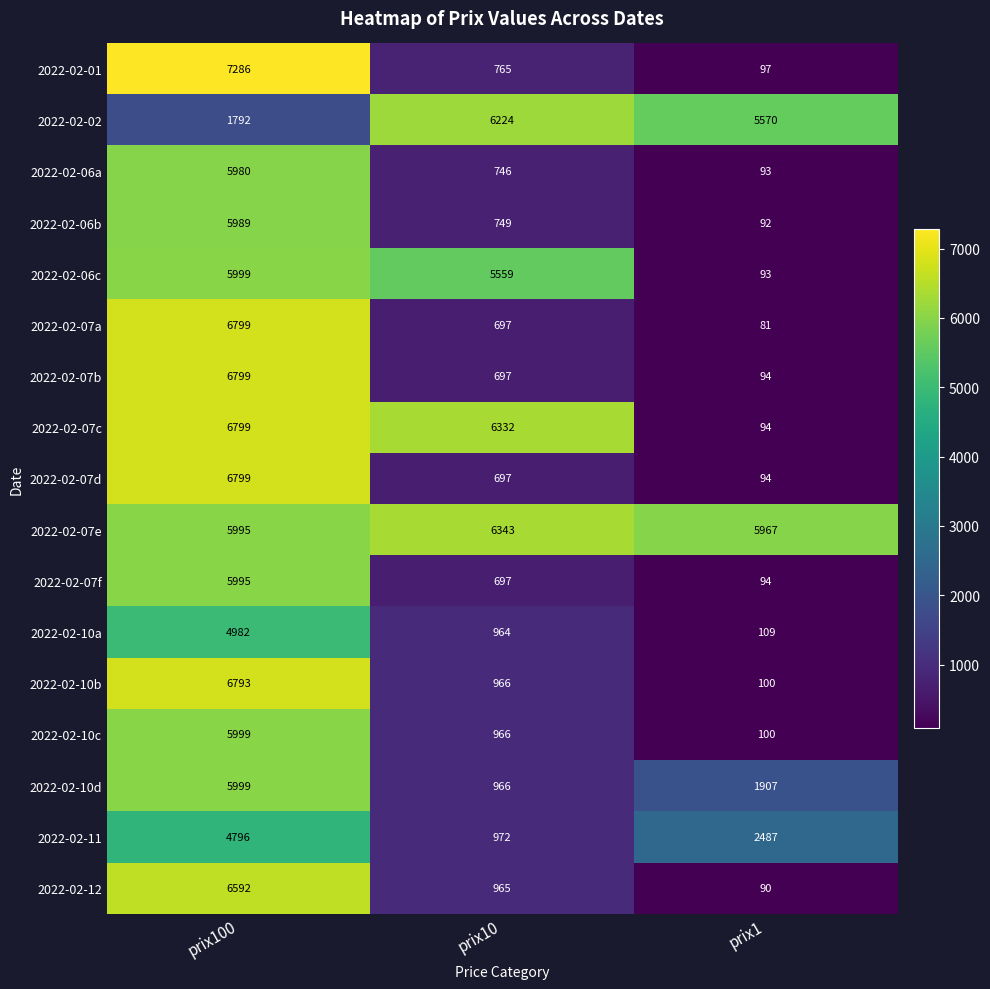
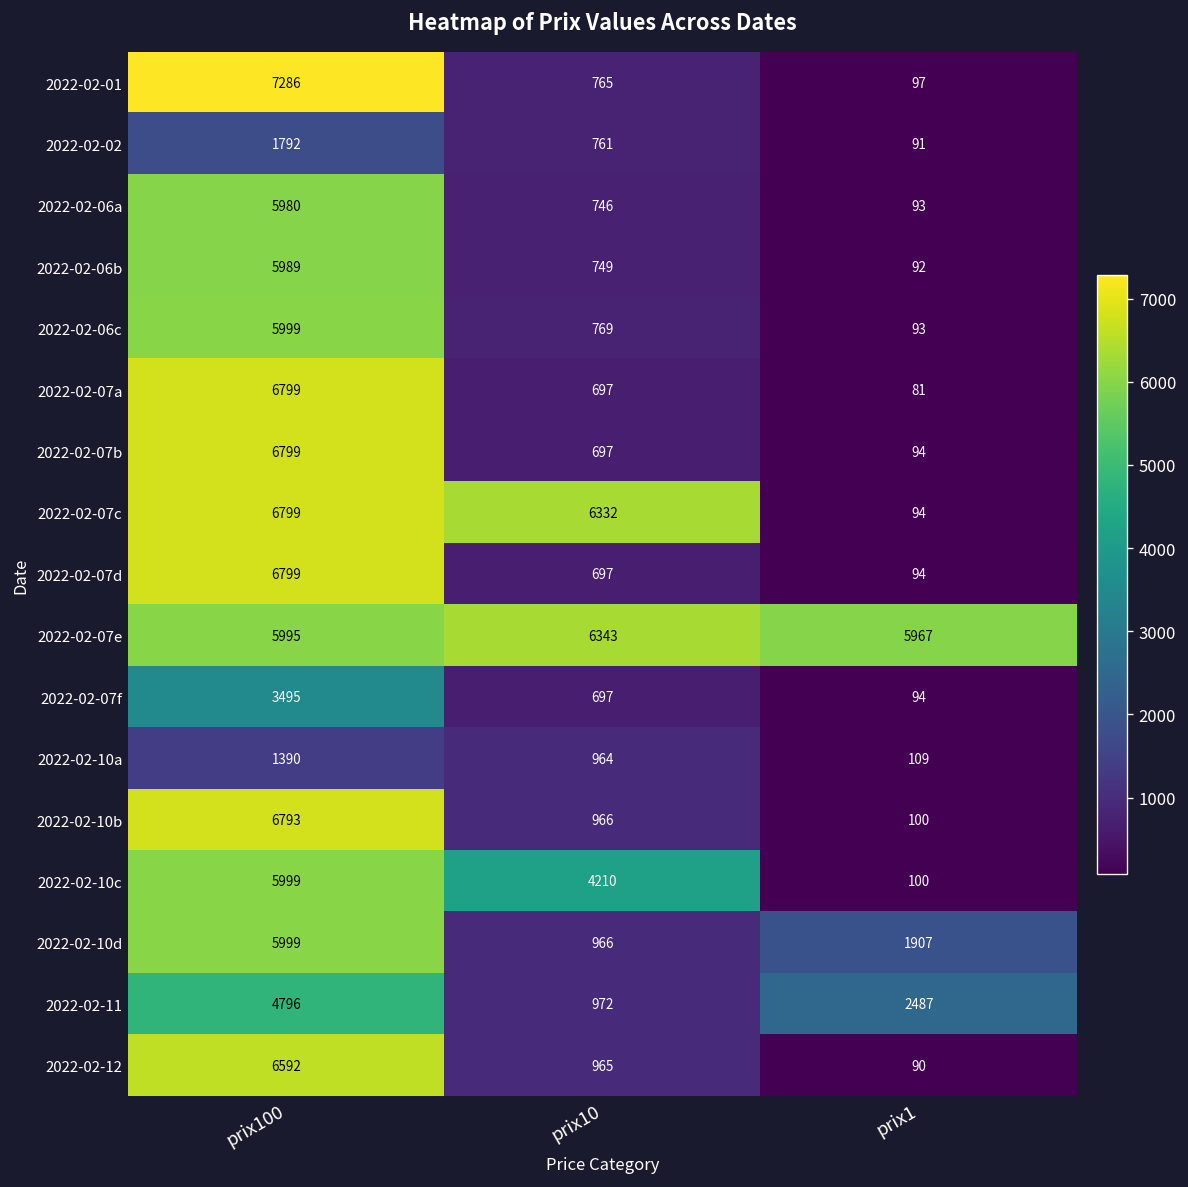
  {
    "2022-02-01": {
      "prix100": 7286,
      "prix10": 765,
      "prix1": 97
    },
    "2022-02-02": {
      "prix100": 1792,
-     "prix10": 6224,
-     "prix1": 5570
+     "prix10": 761,
+     "prix1": 91
    },
    "2022-02-06a": {
      "prix100": 5980,
      "prix10": 746,
      "prix1": 93
    },
    "2022-02-06b": {
      "prix100": 5989,
      "prix10": 749,
      "prix1": 92
    },
    "2022-02-06c": {
      "prix100": 5999,
-     "prix10": 5559,
+     "prix10": 769,
      "prix1": 93
    },
    "2022-02-07a": {
      "prix100": 6799,
      "prix10": 697,
      "prix1": 81
    },
    "2022-02-07b": {
      "prix100": 6799,
      "prix10": 697,
      "prix1": 94
    },
    "2022-02-07c": {
      "prix100": 6799,
      "prix10": 6332,
      "prix1": 94
    },
    "2022-02-07d": {
      "prix100": 6799,
      "prix10": 697,
      "prix1": 94
    },
    "2022-02-07e": {
      "prix100": 5995,
      "prix10": 6343,
      "prix1": 5967
    },
    "2022-02-07f": {
-     "prix100": 5995,
+     "prix100": 3495,
      "prix10": 697,
      "prix1": 94
    },
    "2022-02-10a": {
-     "prix100": 4982,
+     "prix100": 1390,
      "prix10": 964,
      "prix1": 109
    },
    "2022-02-10b": {
      "prix100": 6793,
      "prix10": 966,
      "prix1": 100
    },
    "2022-02-10c": {
      "prix100": 5999,
-     "prix10": 966,
+     "prix10": 4210,
      "prix1": 100
    },
    "2022-02-10d": {
      "prix100": 5999,
      "prix10": 966,
      "prix1": 1907
    },
    "2022-02-11": {
      "prix100": 4796,
      "prix10": 972,
      "prix1": 2487
    },
    "2022-02-12": {
      "prix100": 6592,
      "prix10": 965,
      "prix1": 90
    }
  }
